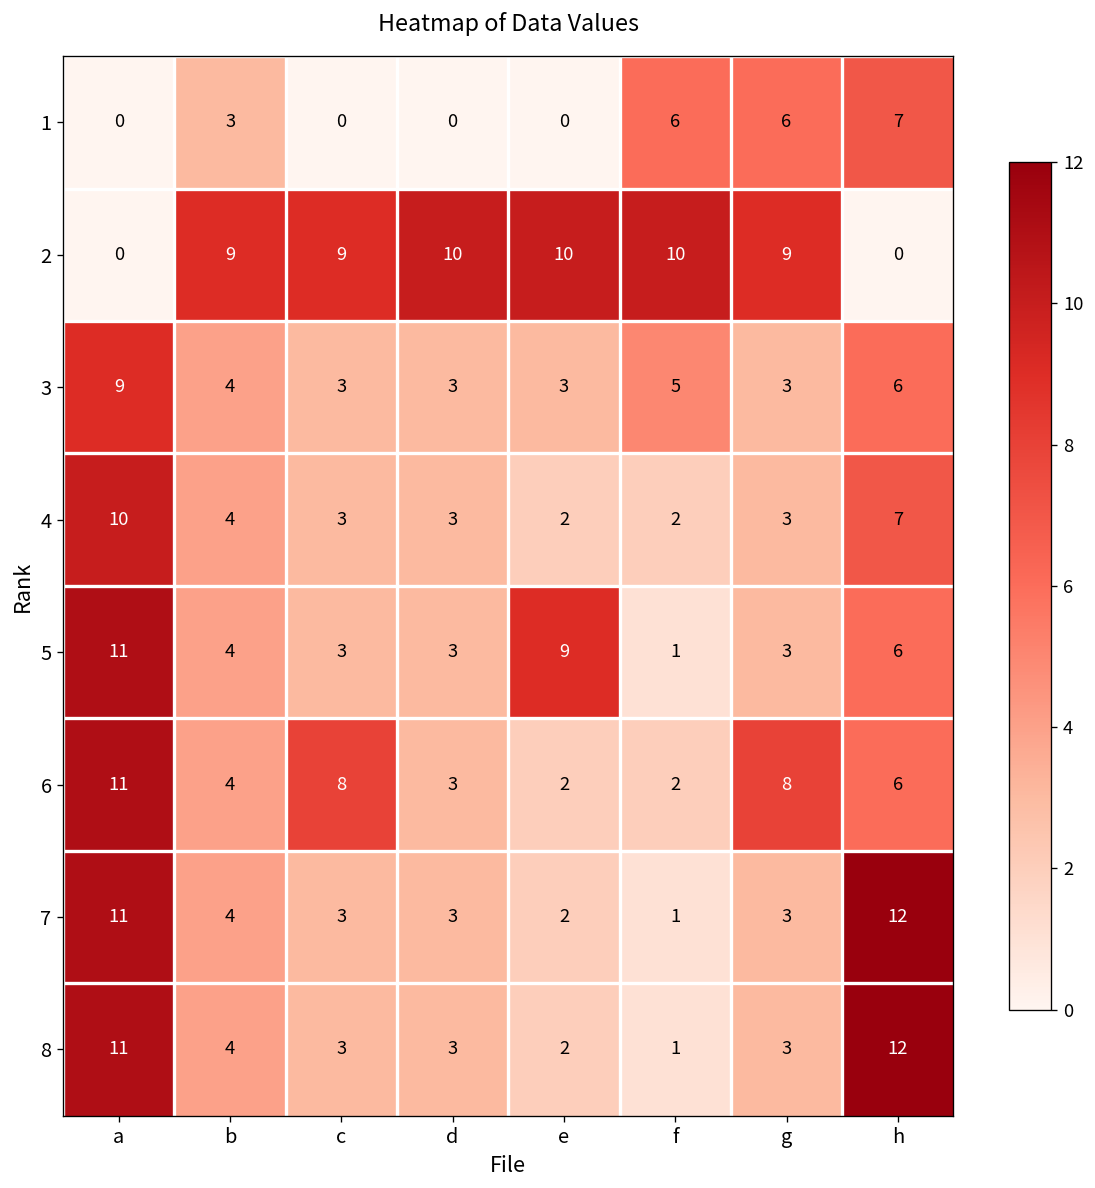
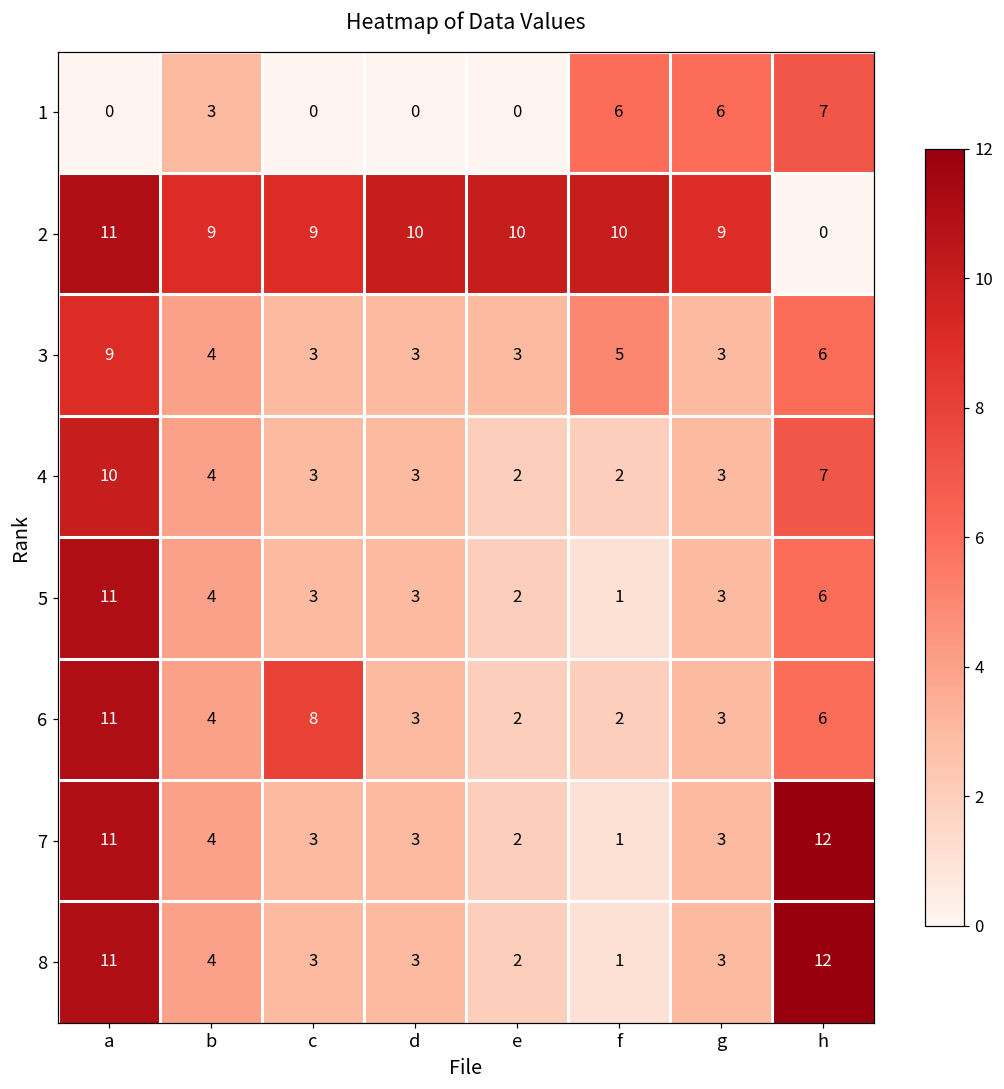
  {
    "1": {
      "a": 0,
      "b": 3,
      "c": 0,
      "d": 0,
      "e": 0,
      "f": 6,
      "g": 6,
      "h": 7
    },
    "2": {
-     "a": 0,
+     "a": 11,
      "b": 9,
      "c": 9,
      "d": 10,
      "e": 10,
      "f": 10,
      "g": 9,
      "h": 0
    },
    "3": {
      "a": 9,
      "b": 4,
      "c": 3,
      "d": 3,
      "e": 3,
      "f": 5,
      "g": 3,
      "h": 6
    },
    "4": {
      "a": 10,
      "b": 4,
      "c": 3,
      "d": 3,
      "e": 2,
      "f": 2,
      "g": 3,
      "h": 7
    },
    "5": {
      "a": 11,
      "b": 4,
      "c": 3,
      "d": 3,
-     "e": 9,
+     "e": 2,
      "f": 1,
      "g": 3,
      "h": 6
    },
    "6": {
      "a": 11,
      "b": 4,
      "c": 8,
      "d": 3,
      "e": 2,
      "f": 2,
-     "g": 8,
+     "g": 3,
      "h": 6
    },
    "7": {
      "a": 11,
      "b": 4,
      "c": 3,
      "d": 3,
      "e": 2,
      "f": 1,
      "g": 3,
      "h": 12
    },
    "8": {
      "a": 11,
      "b": 4,
      "c": 3,
      "d": 3,
      "e": 2,
      "f": 1,
      "g": 3,
      "h": 12
    }
  }
